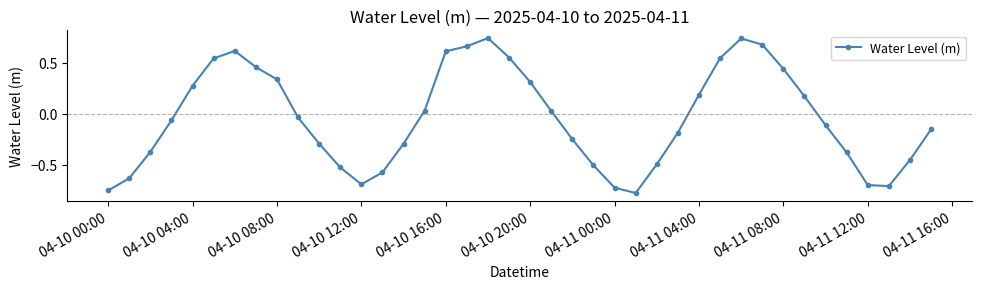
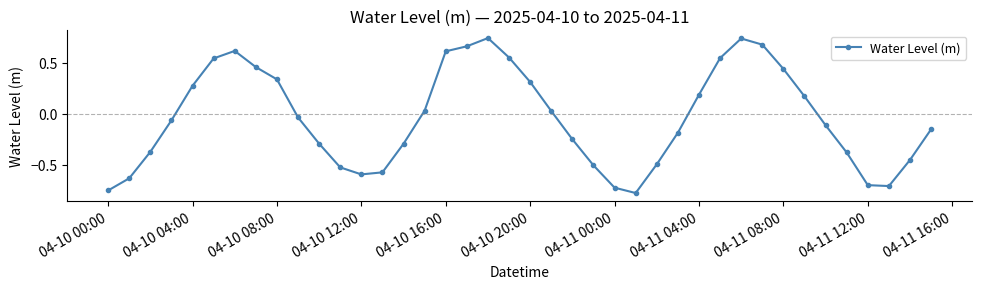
  {
    "04-10 00:00": -0.75,
    "04-10 04:00": 0.28,
    "04-10 08:00": 0.34,
-   "04-10 12:00": -0.69,
+   "04-10 12:00": -0.59,
    "04-10 16:00": 0.61,
    "04-10 20:00": 0.31,
    "04-11 00:00": -0.72,
    "04-11 04:00": 0.19,
    "04-11 08:00": 0.44,
    "04-11 12:00": -0.70
  }
